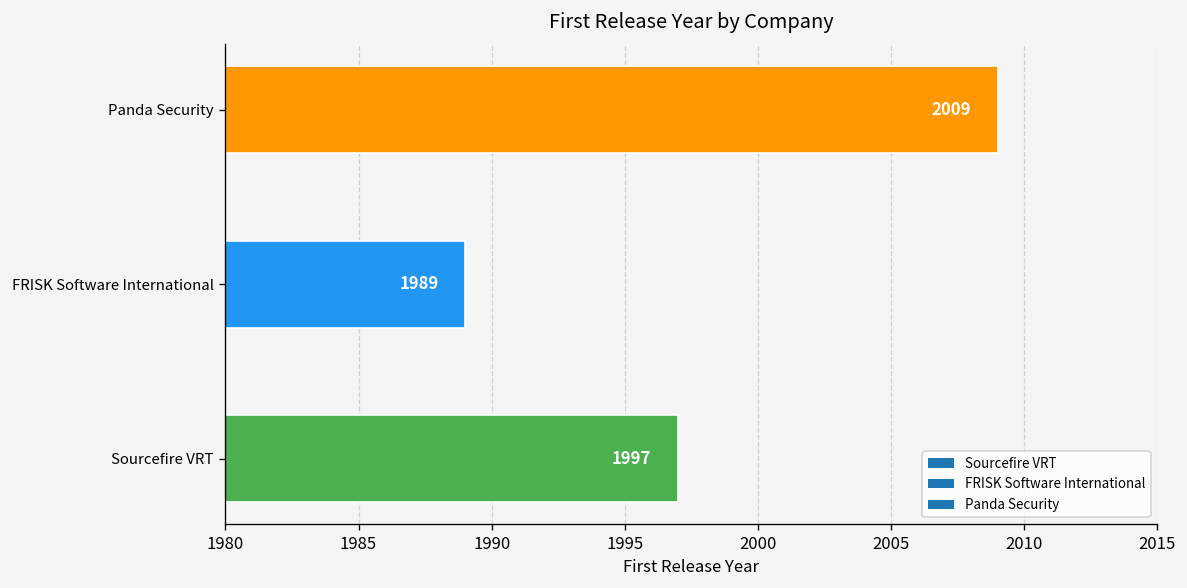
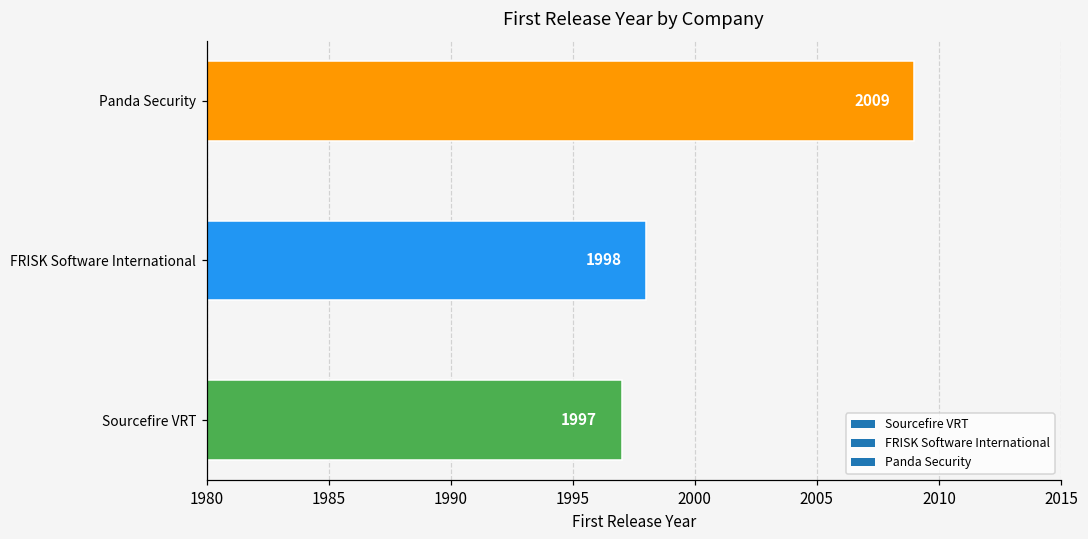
  {
    "Panda Security": 2009,
-   "FRISK Software International": 1989,
+   "FRISK Software International": 1998,
    "Sourcefire VRT": 1997
  }
